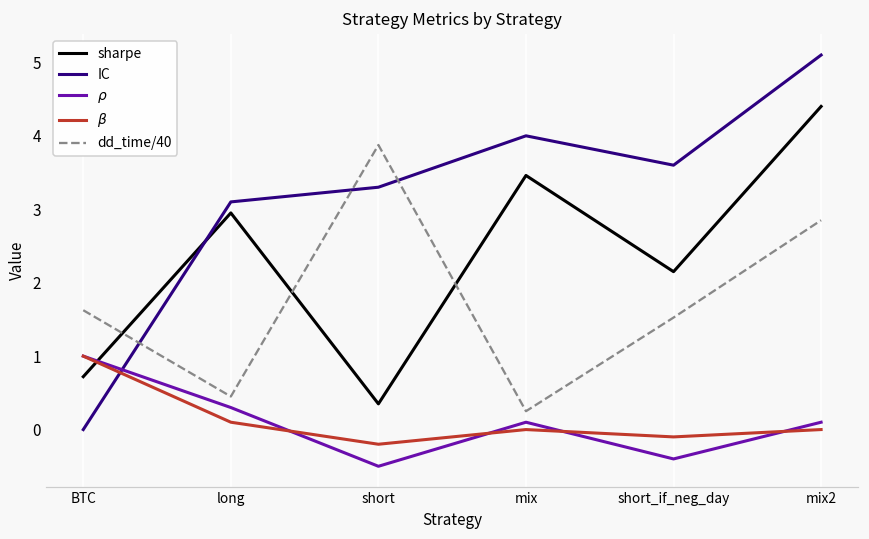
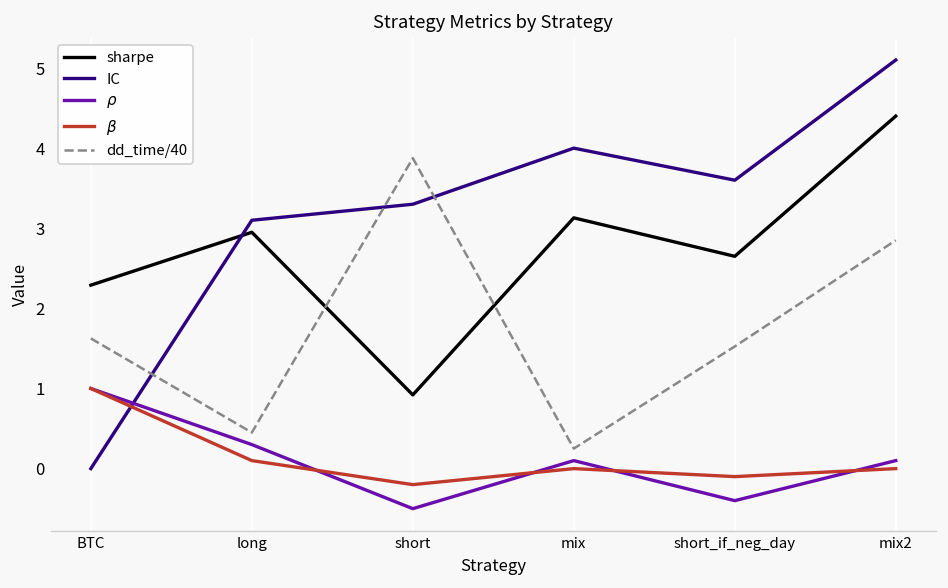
  {
    "sharpe": {
-     "BTC": 0.7,
+     "BTC": 2.3,
      "long": 3.0,
-     "short": 0.4,
-     "mix": 3.5,
-     "short_if_neg_day": 2.2,
+     "short": 0.9,
+     "mix": 3.1,
+     "short_if_neg_day": 2.7,
      "mix2": 4.4
    },
    "IC": {
      "BTC": 0.0,
      "long": 3.1,
      "short": 3.3,
      "mix": 4.0,
      "short_if_neg_day": 3.6,
      "mix2": 5.1
    },
    "dd_time/40": {
      "BTC": 1.6,
      "long": 0.5,
      "short": 3.9,
      "mix": 0.3,
      "short_if_neg_day": 1.5,
      "mix2": 2.9
    }
  }
